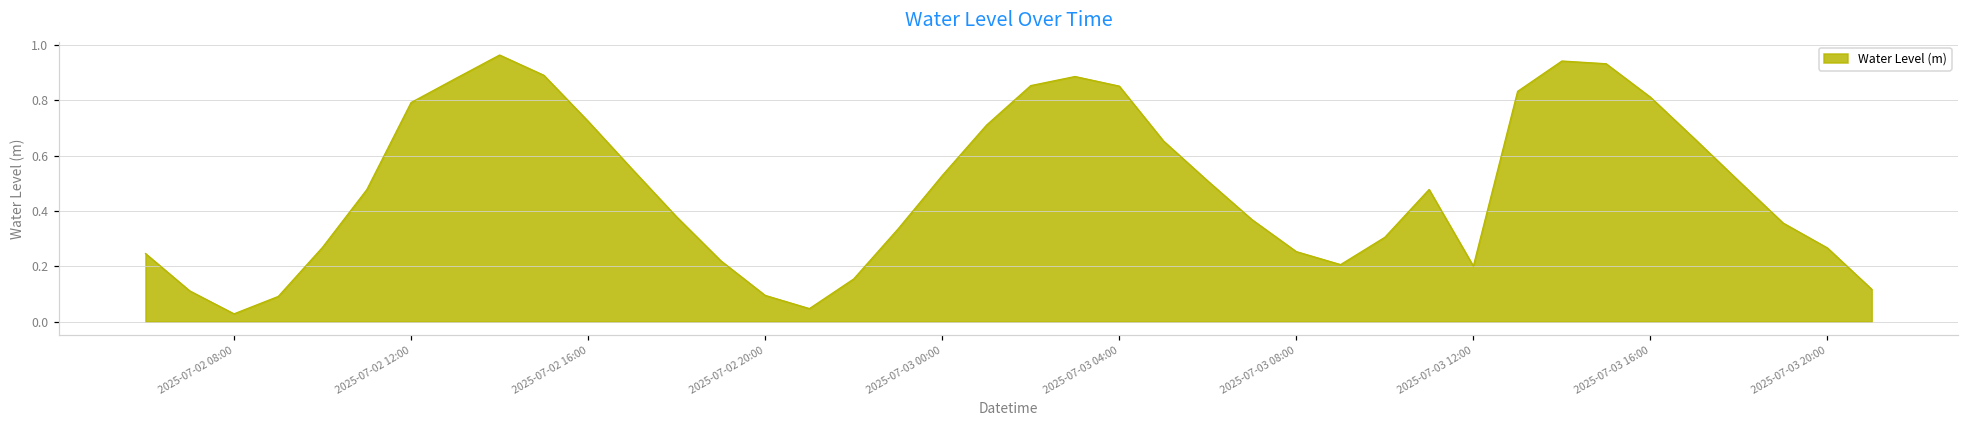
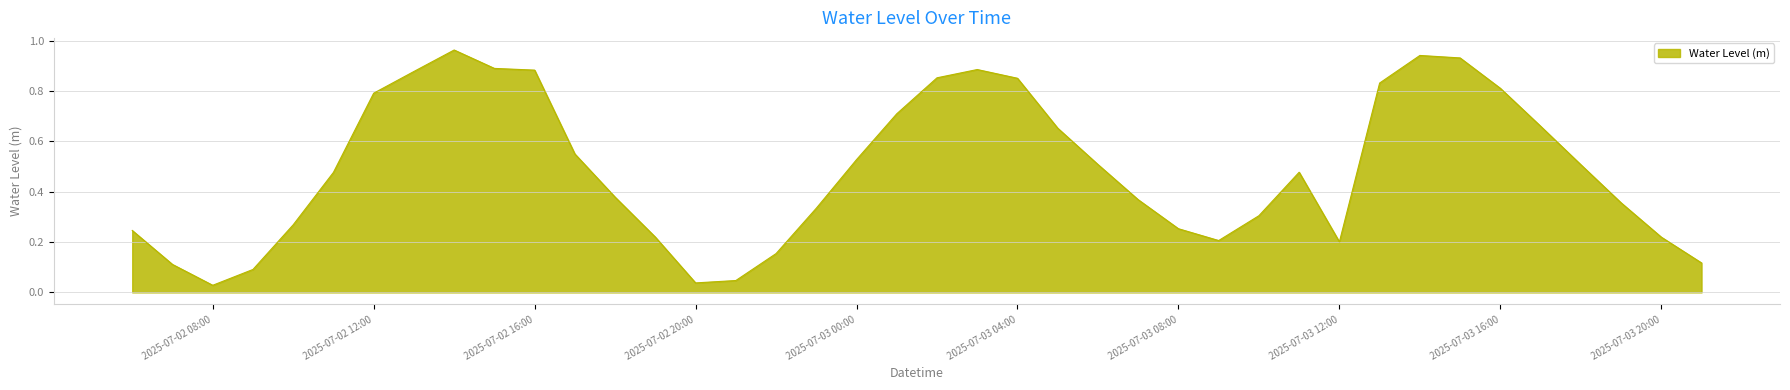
  {
    "2025-07-02 08:00": 0.03,
    "2025-07-02 12:00": 0.79,
-   "2025-07-02 16:00": 0.72,
-   "2025-07-02 20:00": 0.09,
+   "2025-07-02 16:00": 0.88,
+   "2025-07-02 20:00": 0.04,
    "2025-07-03 00:00": 0.53,
    "2025-07-03 04:00": 0.85,
    "2025-07-03 08:00": 0.25,
    "2025-07-03 12:00": 0.20,
    "2025-07-03 16:00": 0.81,
-   "2025-07-03 20:00": 0.27
+   "2025-07-03 20:00": 0.22
  }
